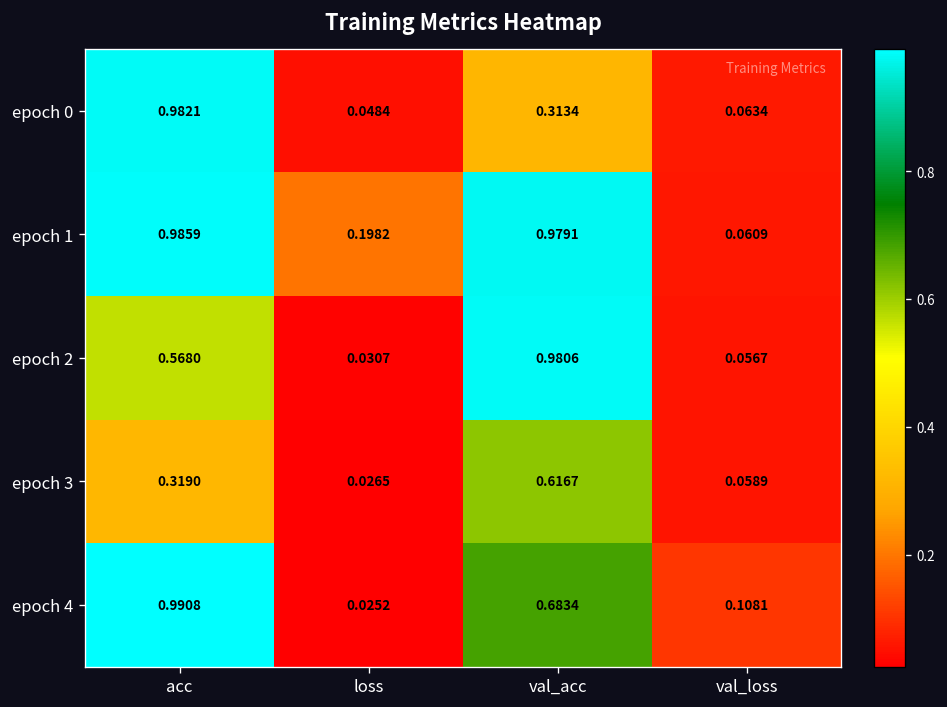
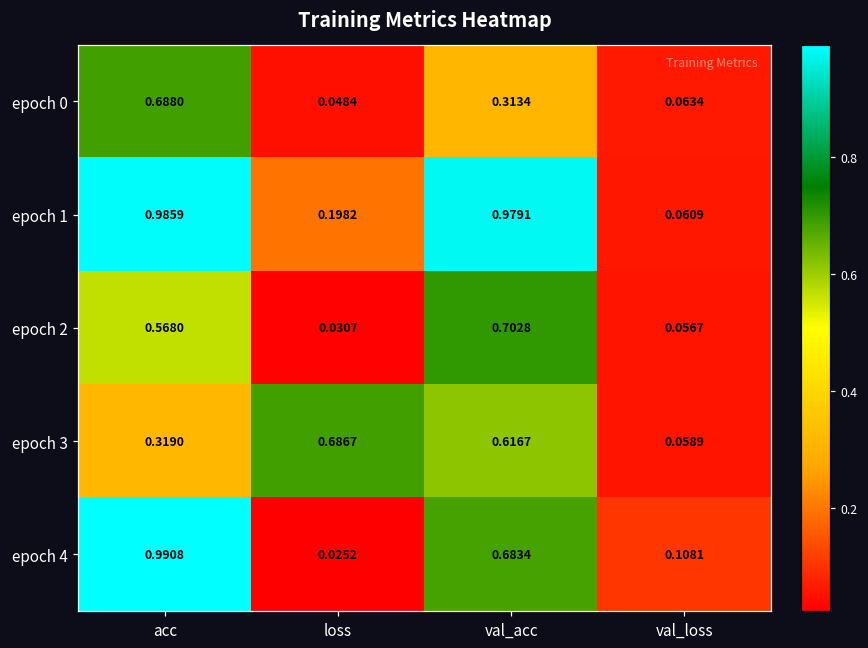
  {
    "epoch 0": {
-     "acc": 0.9821,
+     "acc": 0.6880,
      "loss": 0.0484,
      "val_acc": 0.3134
    },
    "epoch 1": {
      "acc": 0.9859,
      "loss": 0.1982,
      "val_acc": 0.9791,
      "val_loss": 0.0609
    },
    "epoch 2": {
      "acc": 0.5680,
      "loss": 0.0307,
-     "val_acc": 0.9806,
+     "val_acc": 0.7028,
      "val_loss": 0.0567
    },
    "epoch 3": {
      "acc": 0.3190,
-     "loss": 0.0265,
+     "loss": 0.6867,
      "val_acc": 0.6167,
      "val_loss": 0.0589
    },
    "epoch 4": {
      "acc": 0.9908,
      "loss": 0.0252,
      "val_acc": 0.6834,
      "val_loss": 0.1081
    }
  }
